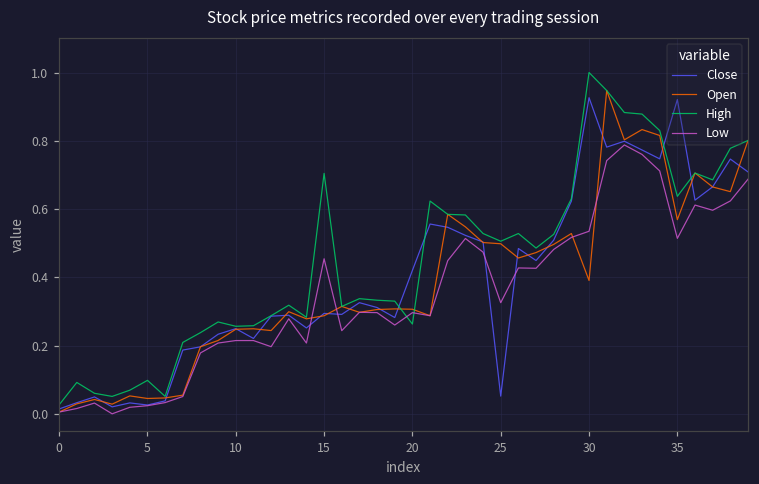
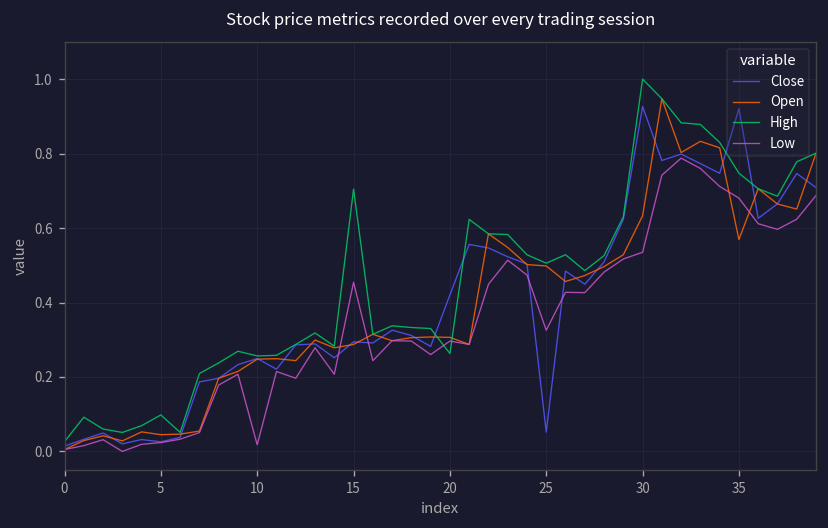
  {
    "Close": {
      "0": 0.01,
      "20": 0.42,
      "25": 0.05,
      "30": 0.93
    },
    "Open": {
      "5": 0.04,
      "20": 0.31,
-     "30": 0.39,
+     "30": 0.63,
      "35": 0.57
    },
    "High": {
      "0": 0.03,
      "5": 0.10,
      "15": 0.70,
      "20": 0.26,
      "30": 1.00,
-     "35": 0.64
+     "35": 0.75
    },
    "Low": {
-     "10": 0.21,
+     "10": 0.02,
      "15": 0.45,
      "20": 0.30,
      "25": 0.33,
      "30": 0.53,
-     "35": 0.51
+     "35": 0.68
    }
  }
